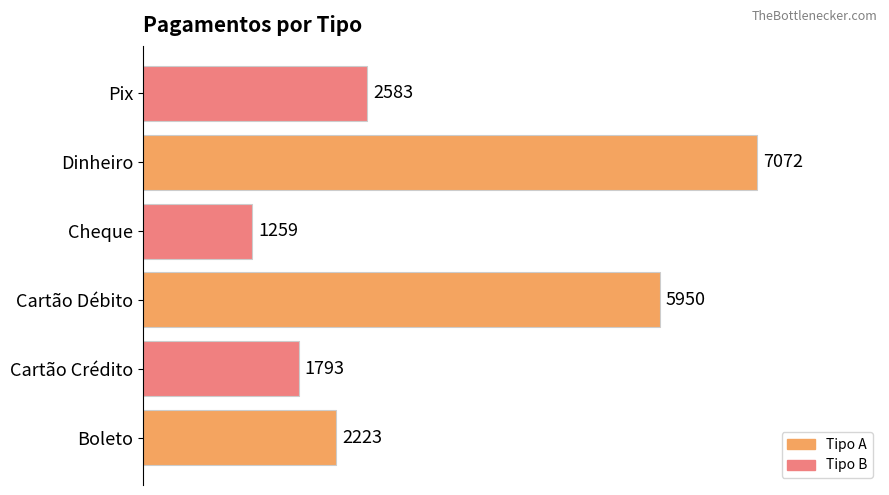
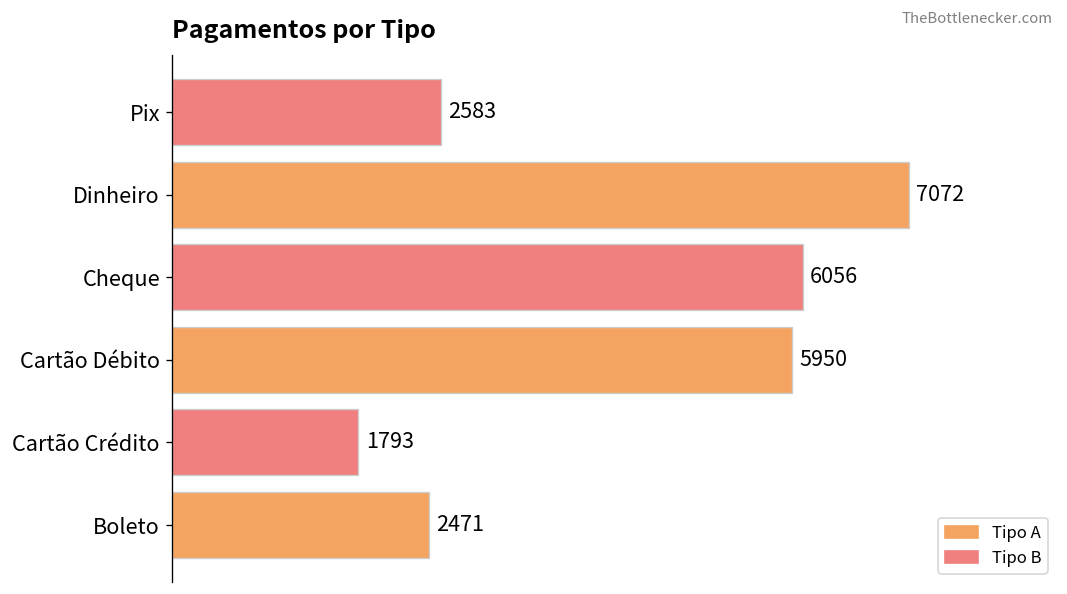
  {
    "Pix": 2583,
    "Dinheiro": 7072,
-   "Cheque": 1259,
+   "Cheque": 6056,
    "Cartão Débito": 5950,
    "Cartão Crédito": 1793,
-   "Boleto": 2223
+   "Boleto": 2471
  }
